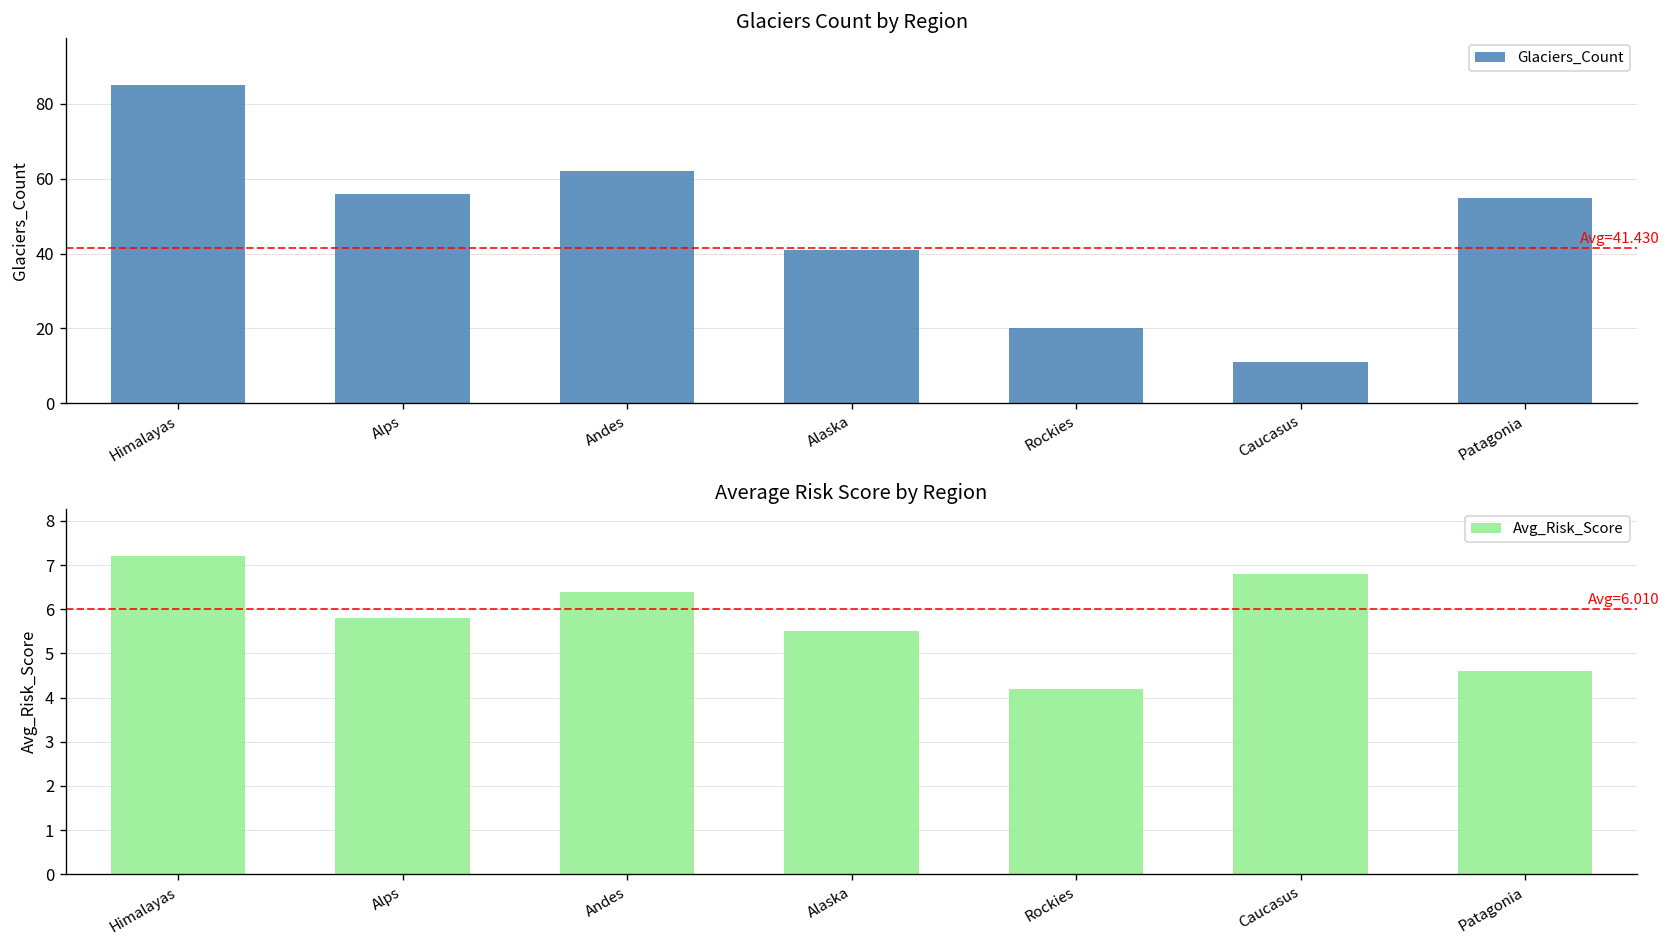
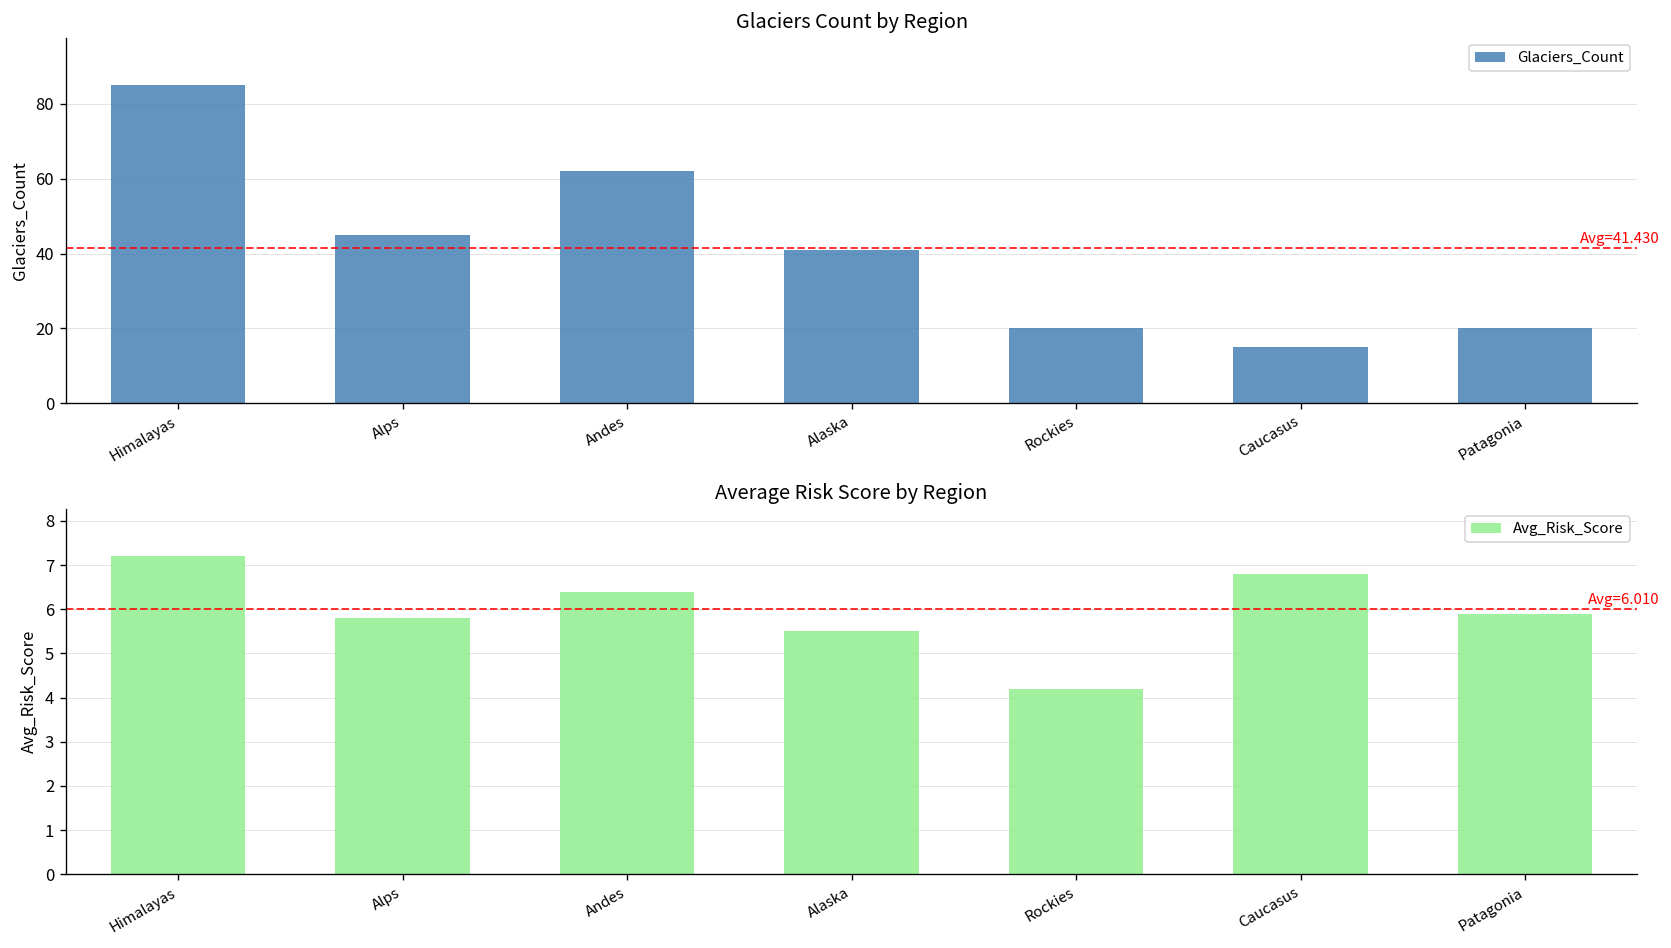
  {
    "Glaciers Count by Region": {
      "Himalayas": 85,
-     "Alps": 56,
+     "Alps": 45,
      "Andes": 62,
      "Alaska": 41,
      "Rockies": 20,
-     "Caucasus": 11,
-     "Patagonia": 55
+     "Caucasus": 15,
+     "Patagonia": 20
    },
    "Average Risk Score by Region": {
      "Himalayas": 7.2,
      "Alps": 5.8,
      "Andes": 6.4,
      "Alaska": 5.5,
      "Rockies": 4.2,
      "Caucasus": 6.8,
-     "Patagonia": 4.6
+     "Patagonia": 5.9
    }
  }
